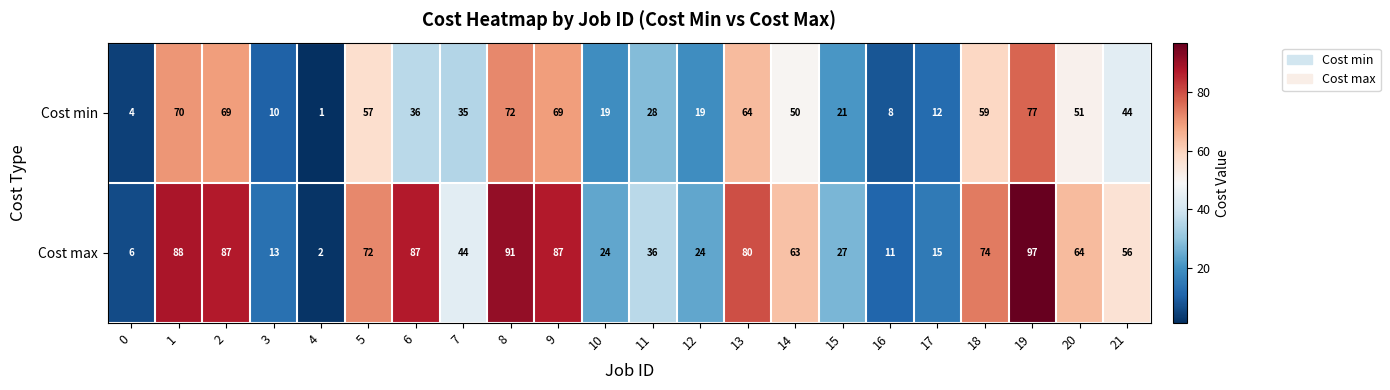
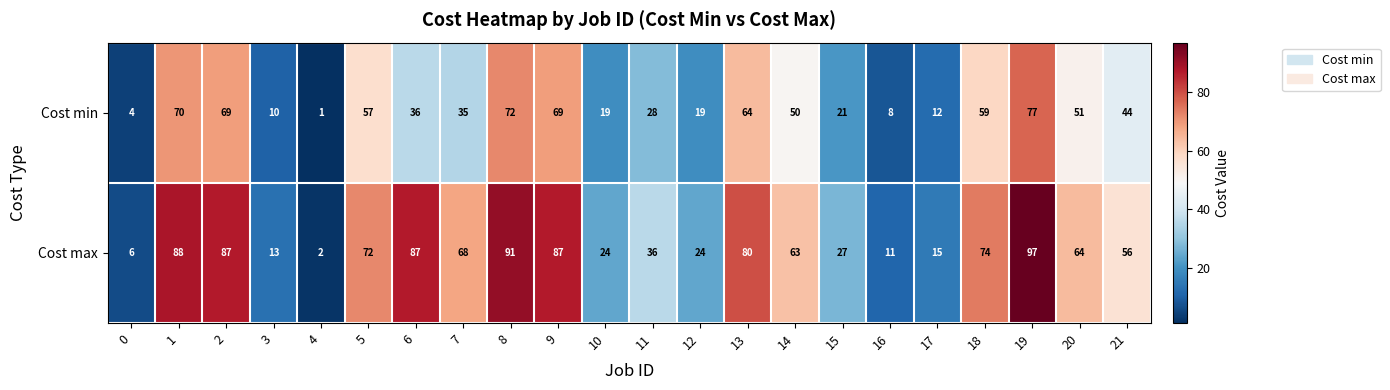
  {
    "Cost min": {
      "0": 4,
      "1": 70,
      "2": 69,
      "3": 10,
      "4": 1,
      "5": 57,
      "6": 36,
      "7": 35,
      "8": 72,
      "9": 69,
      "10": 19,
      "11": 28,
      "12": 19,
      "13": 64,
      "14": 50,
      "15": 21,
      "16": 8,
      "17": 12,
      "18": 59,
      "19": 77,
      "20": 51,
      "21": 44
    },
    "Cost max": {
      "0": 6,
      "1": 88,
      "2": 87,
      "3": 13,
      "4": 2,
      "5": 72,
      "6": 87,
-     "7": 44,
+     "7": 68,
      "8": 91,
      "9": 87,
      "10": 24,
      "11": 36,
      "12": 24,
      "13": 80,
      "14": 63,
      "15": 27,
      "16": 11,
      "17": 15,
      "18": 74,
      "19": 97,
      "20": 64,
      "21": 56
    }
  }
